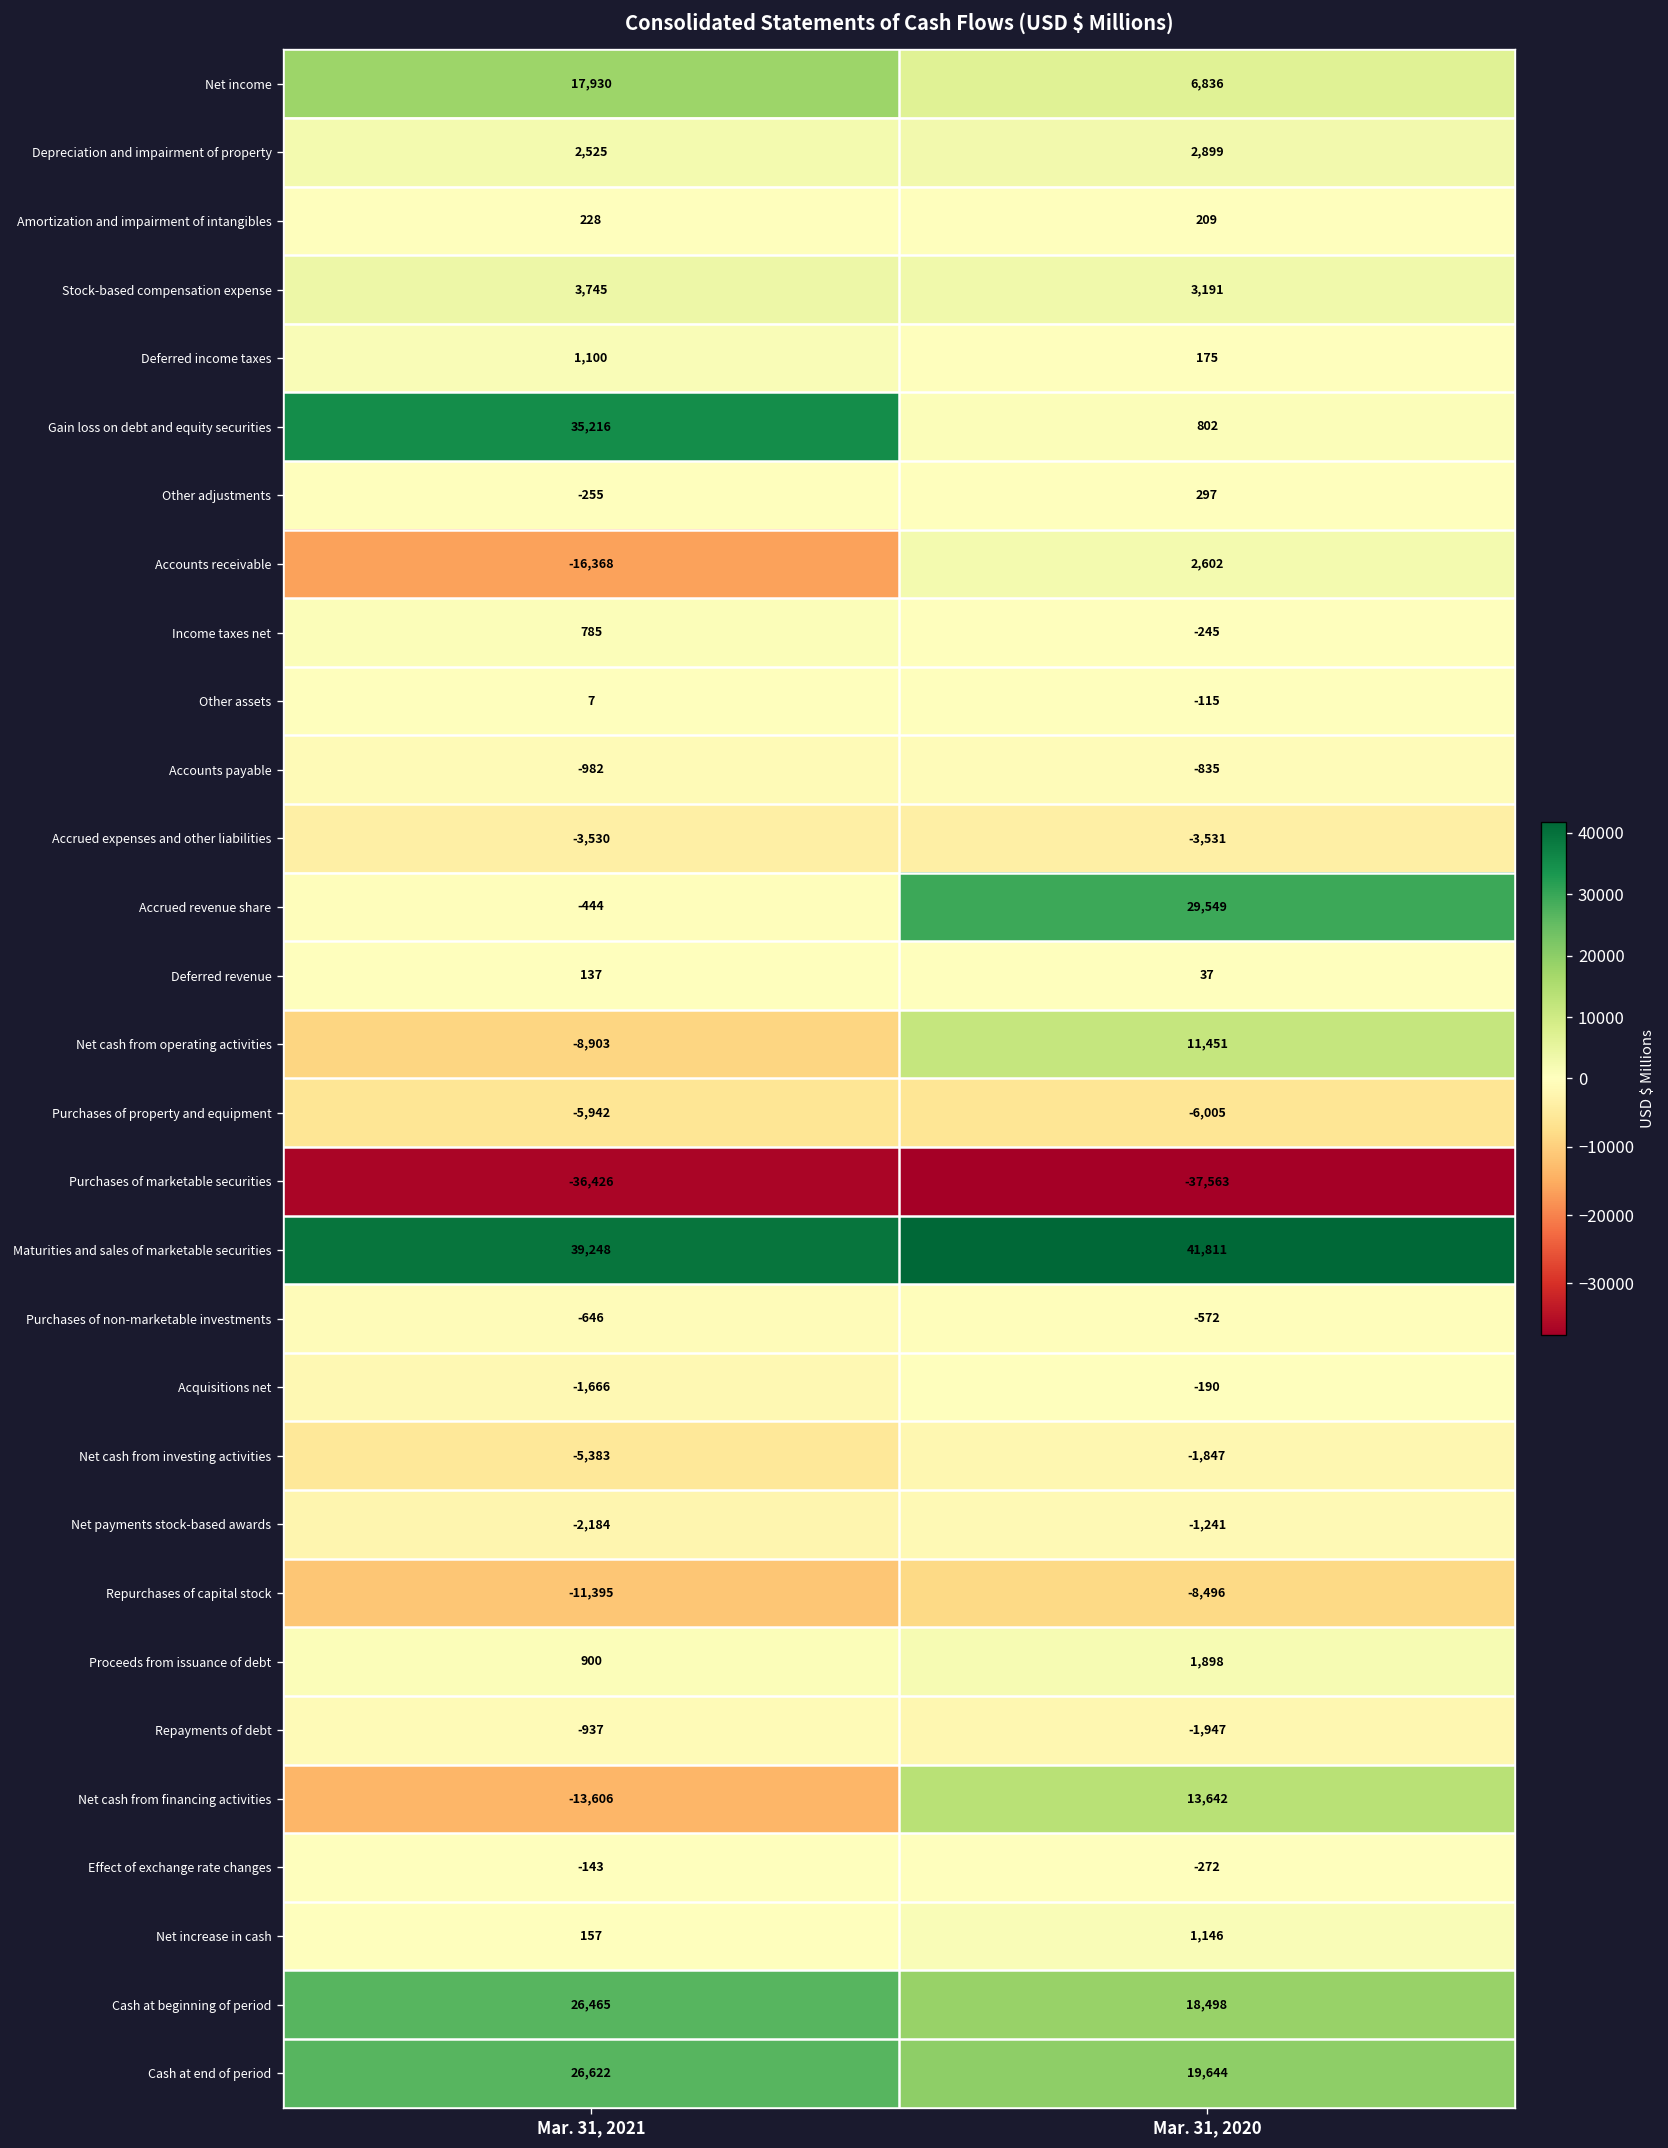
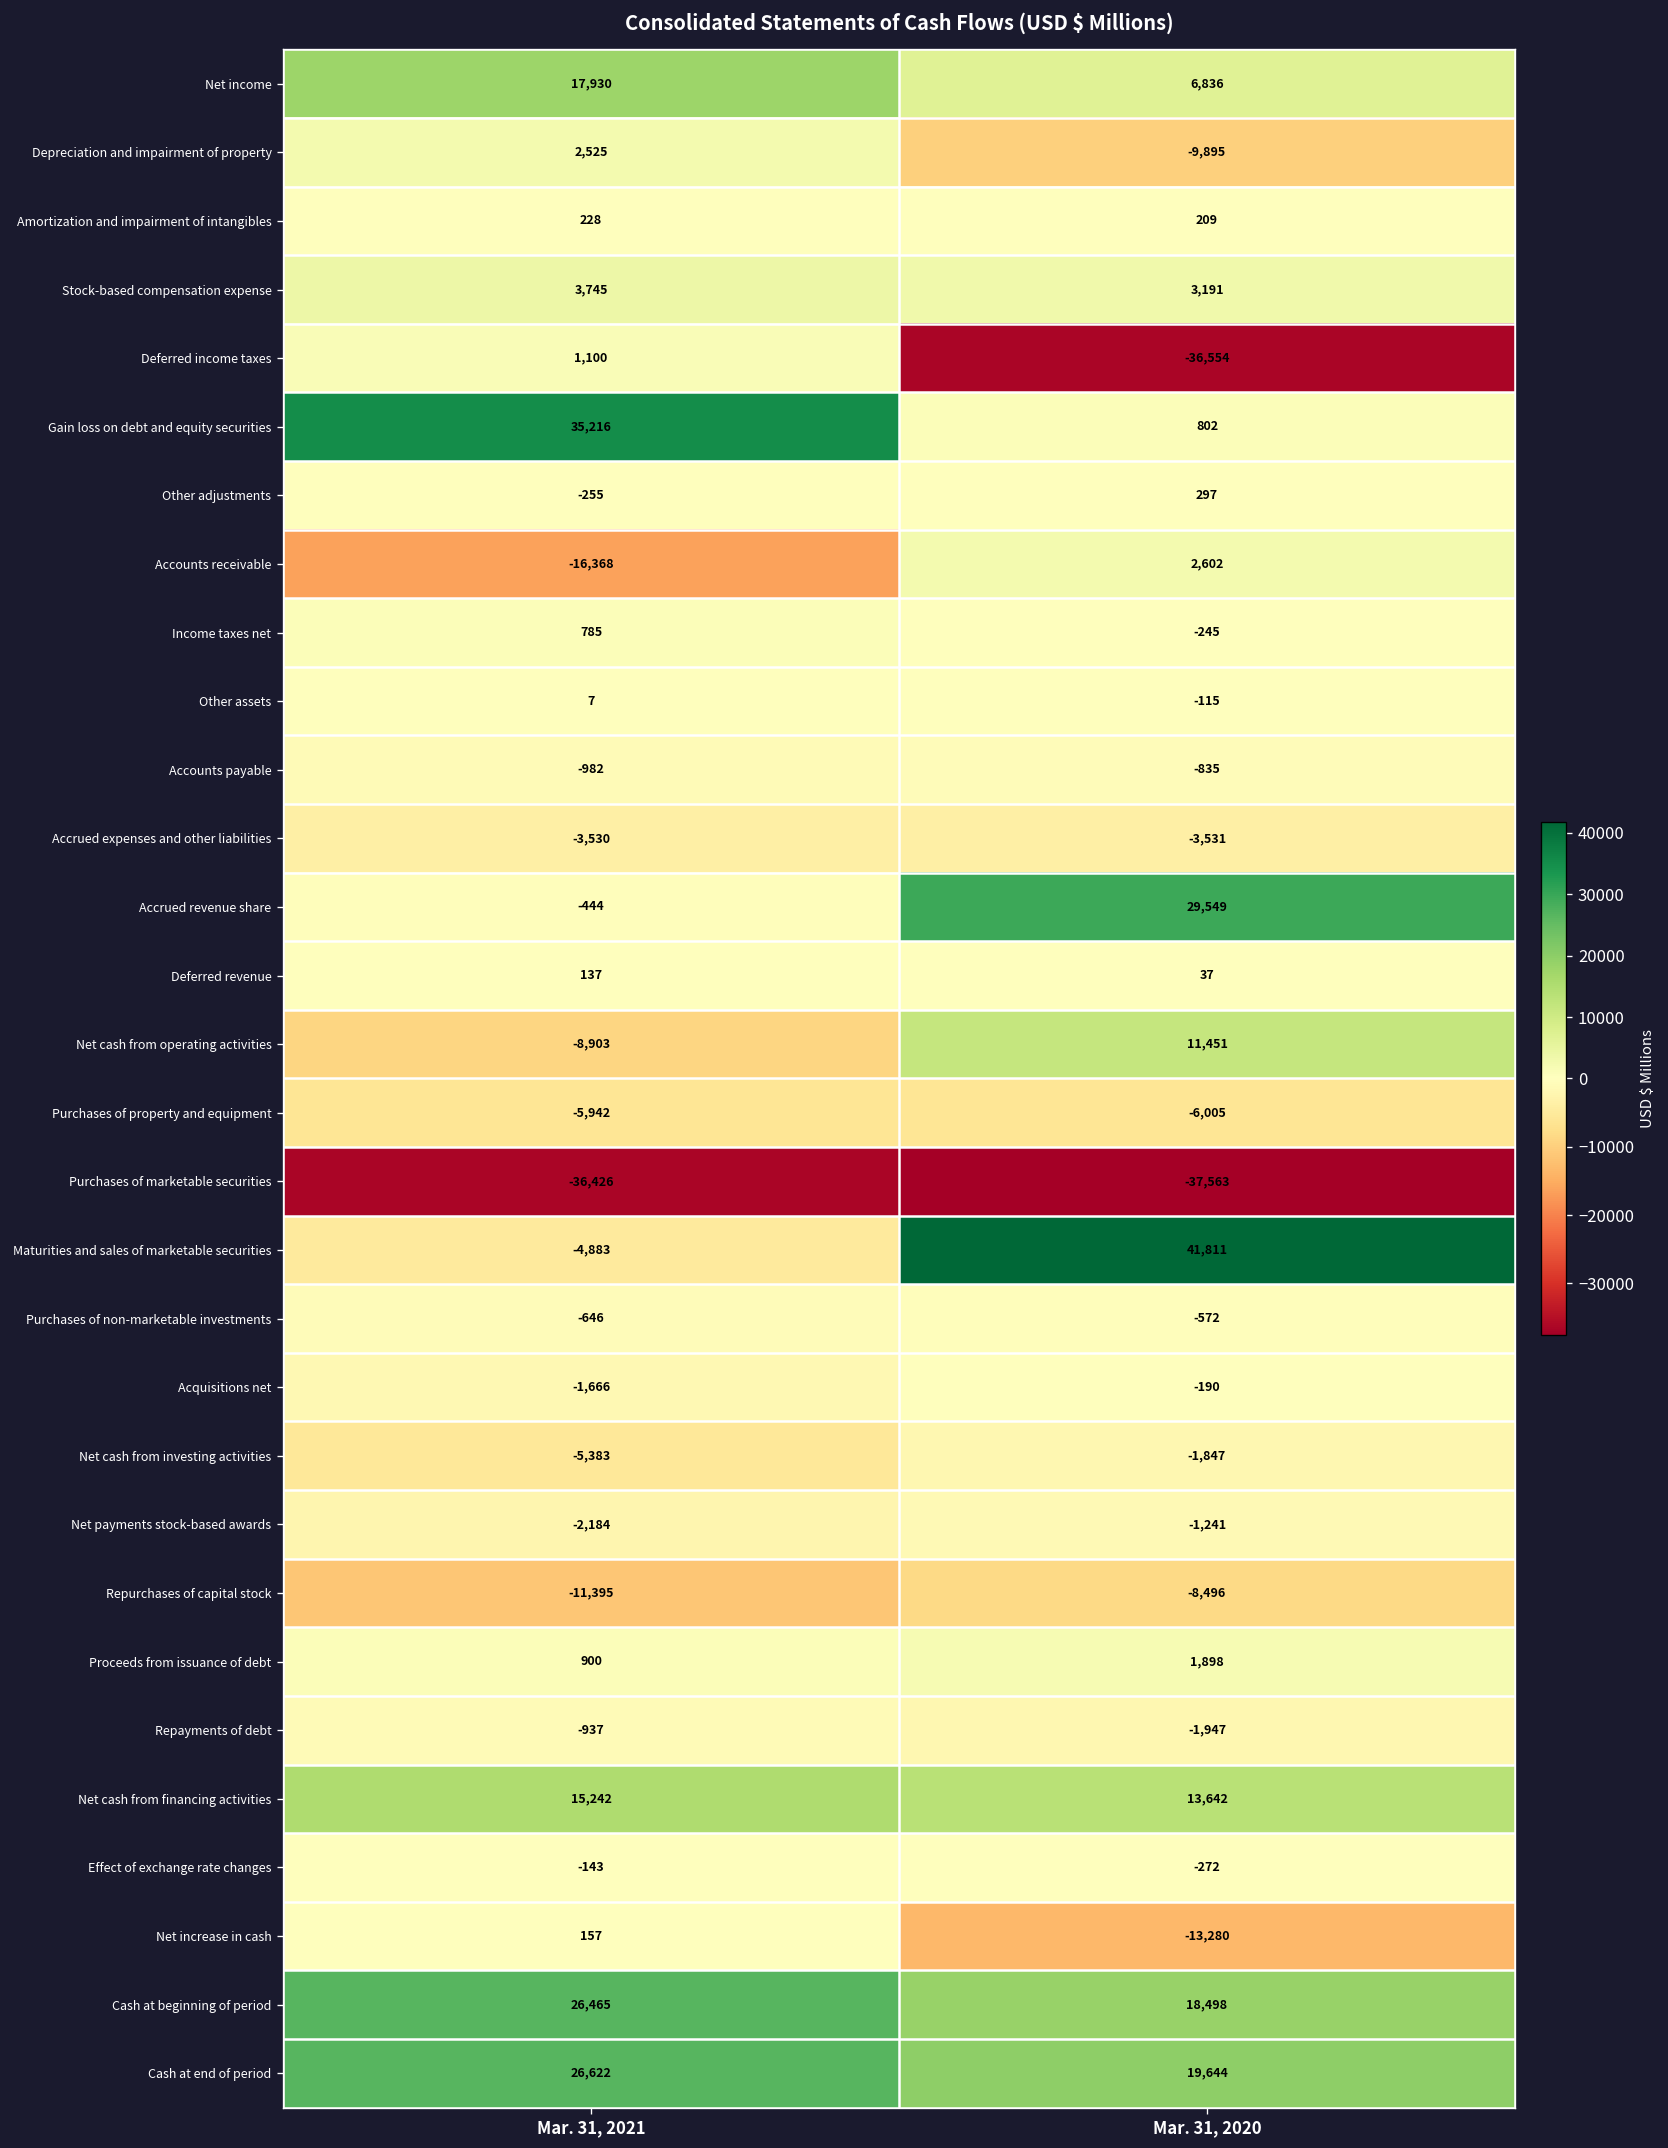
  {
    "Net income": {
      "Mar. 31, 2021": "17,930",
      "Mar. 31, 2020": "6,836"
    },
    "Depreciation and impairment of property": {
      "Mar. 31, 2021": "2,525",
-     "Mar. 31, 2020": "2,899"
+     "Mar. 31, 2020": "-9,895"
    },
    "Amortization and impairment of intangibles": {
      "Mar. 31, 2021": "228",
      "Mar. 31, 2020": "209"
    },
    "Stock-based compensation expense": {
      "Mar. 31, 2021": "3,745",
      "Mar. 31, 2020": "3,191"
    },
    "Deferred income taxes": {
      "Mar. 31, 2021": "1,100",
-     "Mar. 31, 2020": "175"
+     "Mar. 31, 2020": "-36,554"
    },
    "Gain loss on debt and equity securities": {
      "Mar. 31, 2021": "35,216",
      "Mar. 31, 2020": "802"
    },
    "Other adjustments": {
      "Mar. 31, 2021": "-255",
      "Mar. 31, 2020": "297"
    },
    "Accounts receivable": {
      "Mar. 31, 2021": "-16,368",
      "Mar. 31, 2020": "2,602"
    },
    "Income taxes net": {
      "Mar. 31, 2021": "785",
      "Mar. 31, 2020": "-245"
    },
    "Other assets": {
      "Mar. 31, 2021": "7",
      "Mar. 31, 2020": "-115"
    },
    "Accounts payable": {
      "Mar. 31, 2021": "-982",
      "Mar. 31, 2020": "-835"
    },
    "Accrued expenses and other liabilities": {
      "Mar. 31, 2021": "-3,530",
      "Mar. 31, 2020": "-3,531"
    },
    "Accrued revenue share": {
      "Mar. 31, 2021": "-444",
      "Mar. 31, 2020": "29,549"
    },
    "Deferred revenue": {
      "Mar. 31, 2021": "137",
      "Mar. 31, 2020": "37"
    },
    "Net cash from operating activities": {
      "Mar. 31, 2021": "-8,903",
      "Mar. 31, 2020": "11,451"
    },
    "Purchases of property and equipment": {
      "Mar. 31, 2021": "-5,942",
      "Mar. 31, 2020": "-6,005"
    },
    "Purchases of marketable securities": {
      "Mar. 31, 2021": "-36,426",
      "Mar. 31, 2020": "-37,563"
    },
    "Maturities and sales of marketable securities": {
-     "Mar. 31, 2021": "39,248",
+     "Mar. 31, 2021": "-4,883",
      "Mar. 31, 2020": "41,811"
    },
    "Purchases of non-marketable investments": {
      "Mar. 31, 2021": "-646",
      "Mar. 31, 2020": "-572"
    },
    "Acquisitions net": {
      "Mar. 31, 2021": "-1,666",
      "Mar. 31, 2020": "-190"
    },
    "Net cash from investing activities": {
      "Mar. 31, 2021": "-5,383",
      "Mar. 31, 2020": "-1,847"
    },
    "Net payments stock-based awards": {
      "Mar. 31, 2021": "-2,184",
      "Mar. 31, 2020": "-1,241"
    },
    "Repurchases of capital stock": {
      "Mar. 31, 2021": "-11,395",
      "Mar. 31, 2020": "-8,496"
    },
    "Proceeds from issuance of debt": {
      "Mar. 31, 2021": "900",
      "Mar. 31, 2020": "1,898"
    },
    "Repayments of debt": {
      "Mar. 31, 2021": "-937",
      "Mar. 31, 2020": "-1,947"
    },
    "Net cash from financing activities": {
-     "Mar. 31, 2021": "-13,606",
+     "Mar. 31, 2021": "15,242",
      "Mar. 31, 2020": "13,642"
    },
    "Effect of exchange rate changes": {
      "Mar. 31, 2021": "-143",
      "Mar. 31, 2020": "-272"
    },
    "Net increase in cash": {
      "Mar. 31, 2021": "157",
-     "Mar. 31, 2020": "1,146"
+     "Mar. 31, 2020": "-13,280"
    },
    "Cash at beginning of period": {
      "Mar. 31, 2021": "26,465",
      "Mar. 31, 2020": "18,498"
    },
    "Cash at end of period": {
      "Mar. 31, 2021": "26,622",
      "Mar. 31, 2020": "19,644"
    }
  }
